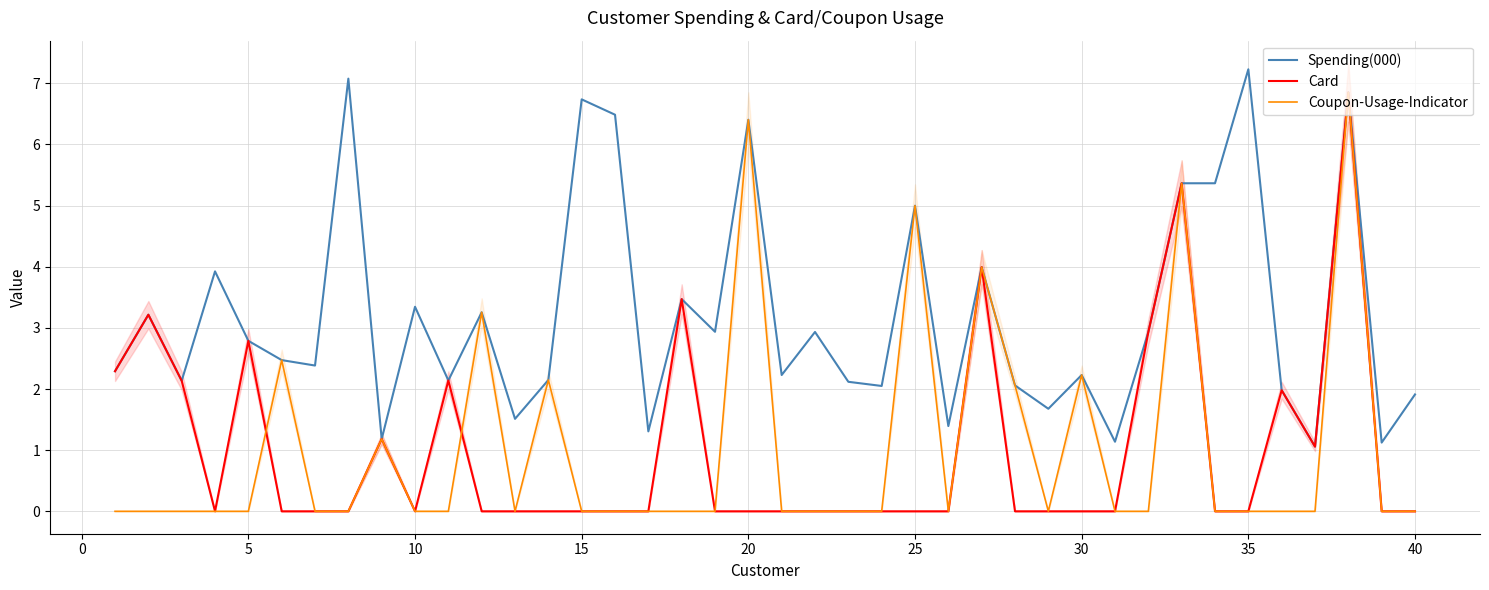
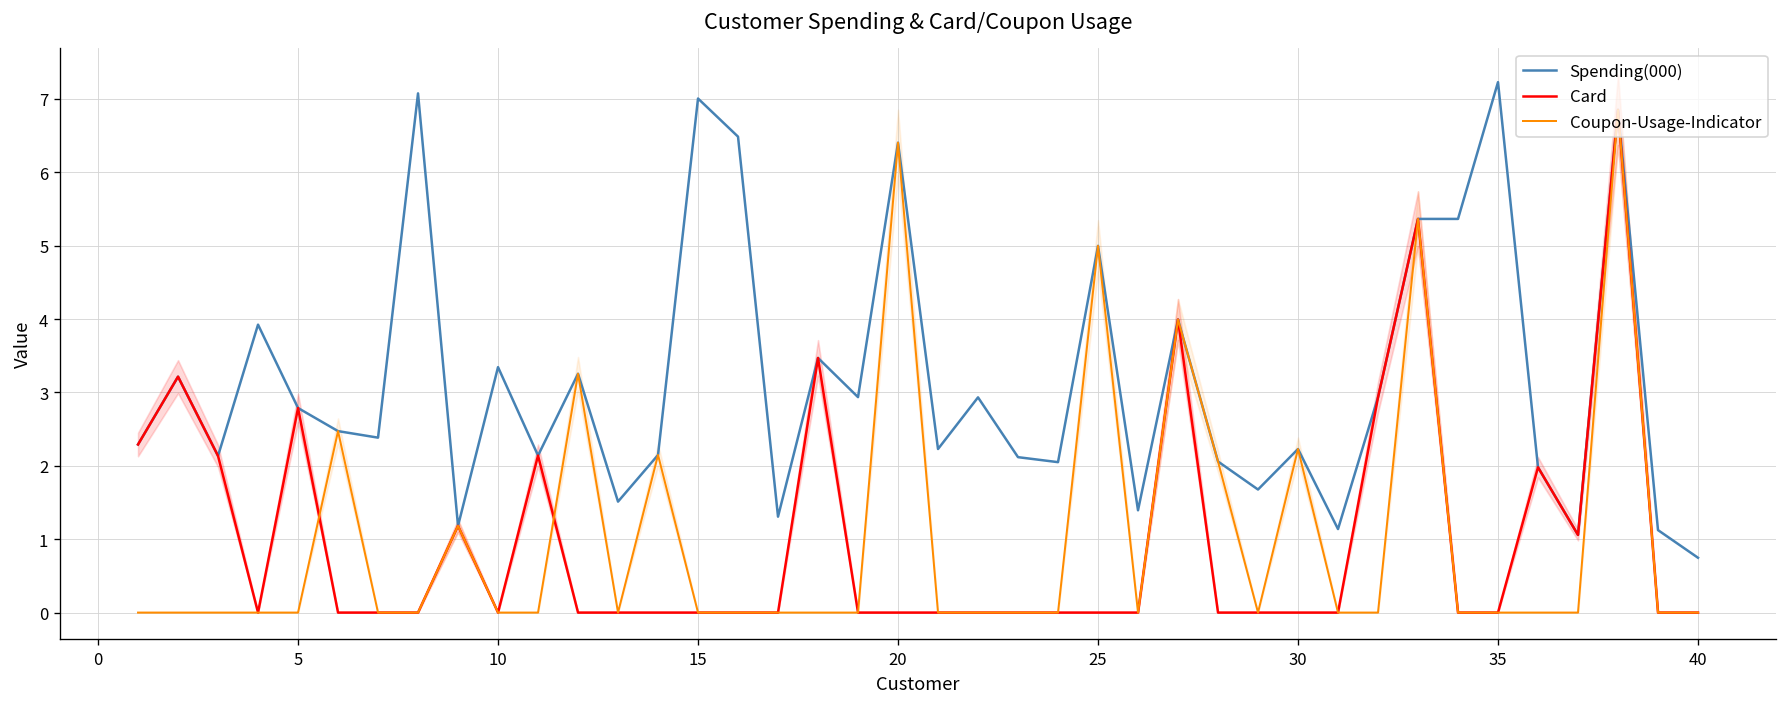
  {
    "Spending(000)": {
      "10": 3.3,
-     "15": 6.7,
+     "15": 7.0,
      "35": 7.2,
-     "40": 1.9
+     "40": 0.7
    }
  }
